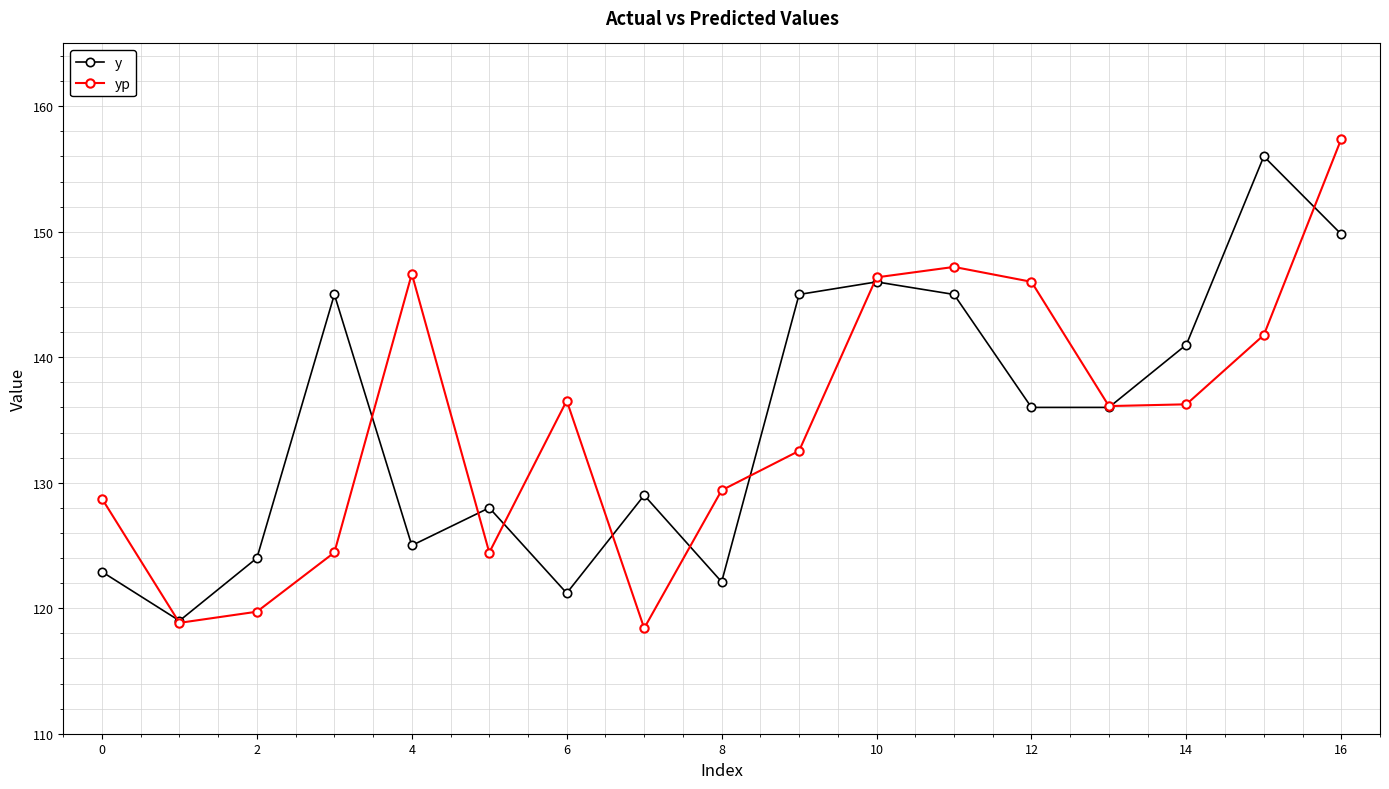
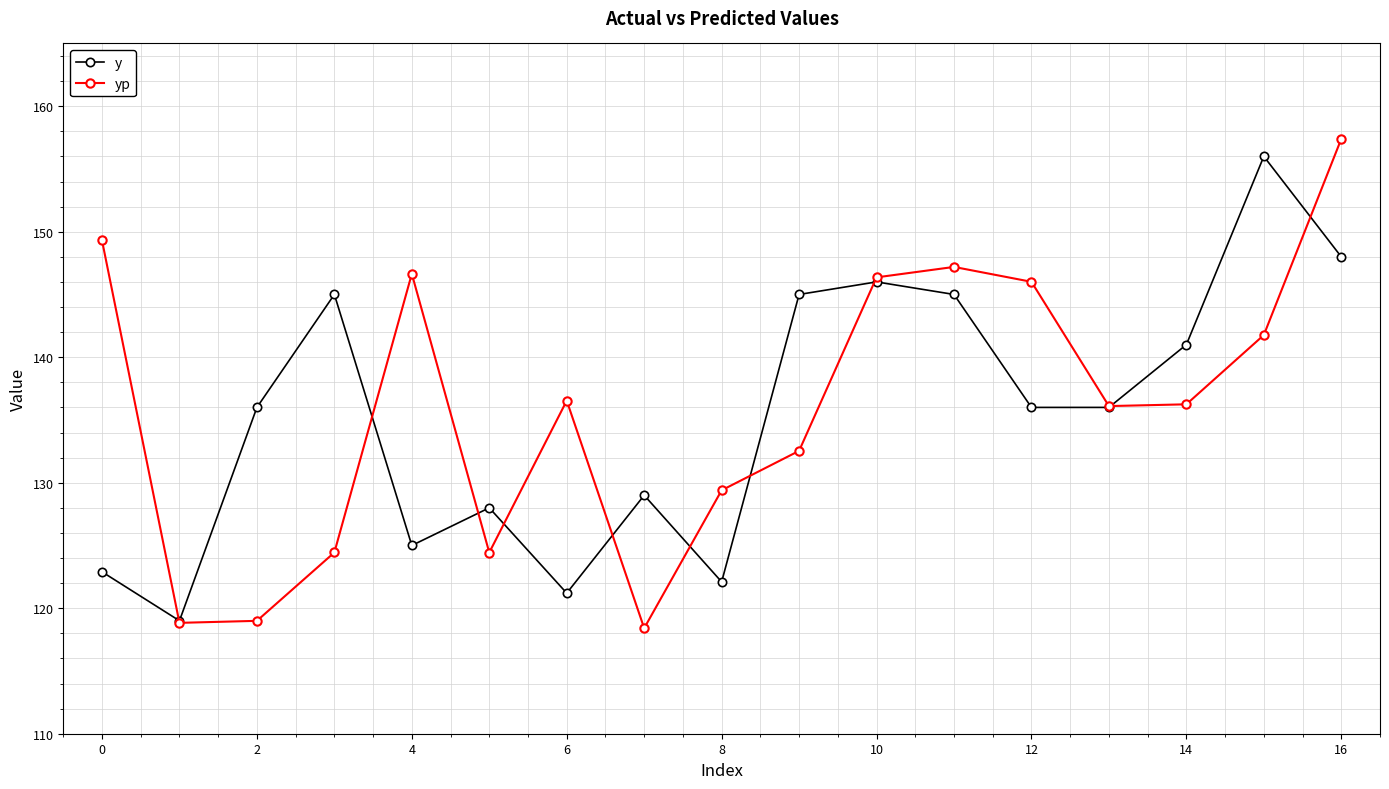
  {
    "y": {
      "0": 122.9,
-     "2": 124,
+     "2": 136,
      "4": 125.0,
      "6": 121.2,
      "8": 122.1,
      "10": 146.0,
      "12": 136.0,
      "14": 141.0,
-     "16": 149.8
+     "16": 148.0
    },
    "yp": {
-     "0": 128.7,
-     "2": 119.7,
+     "0": 149.3,
+     "2": 119.0,
      "4": 146.6,
      "6": 136.5,
      "8": 129.4,
      "10": 146.4,
      "12": 146.0,
      "14": 136.2,
      "16": 157.4
    }
  }
